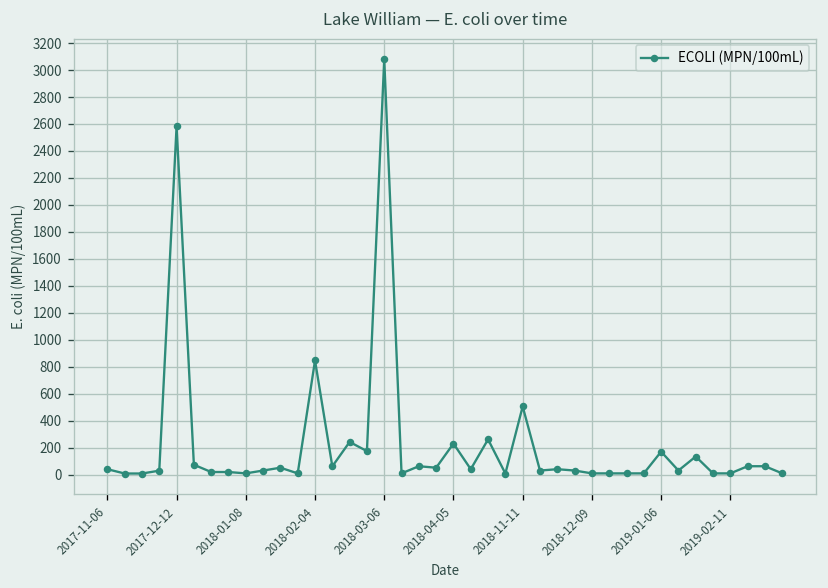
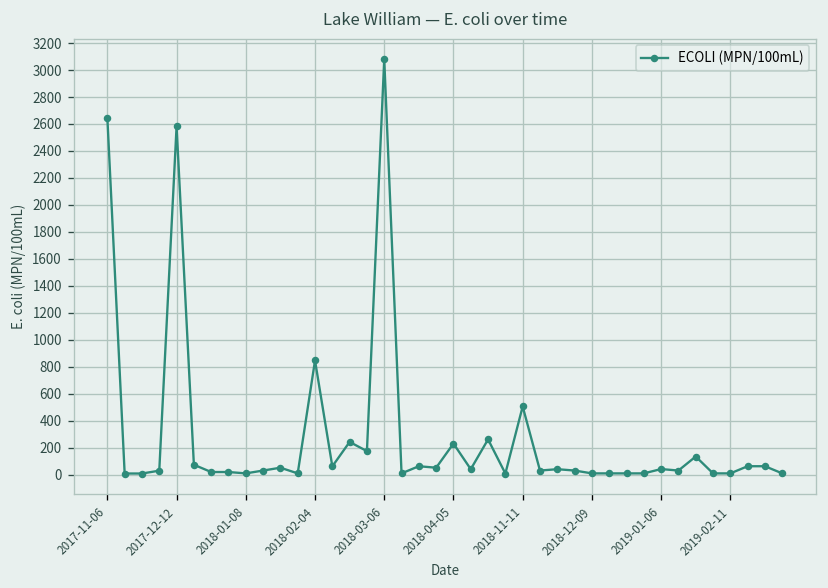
  {
-   "2017-11-06": 40,
+   "2017-11-06": 2650,
    "2017-12-12": 2580,
    "2018-01-08": 10,
    "2018-02-04": 850,
    "2018-03-06": 3080,
    "2018-04-05": 230,
    "2018-11-11": 510,
    "2018-12-09": 10,
-   "2019-01-06": 170,
+   "2019-01-06": 40,
    "2019-02-11": 10
  }
